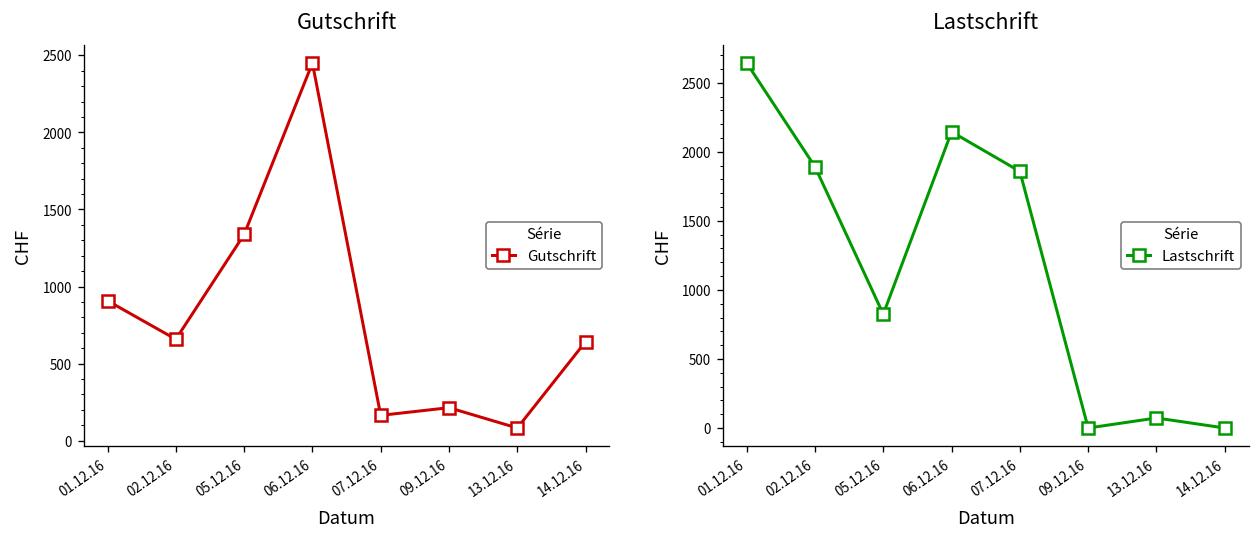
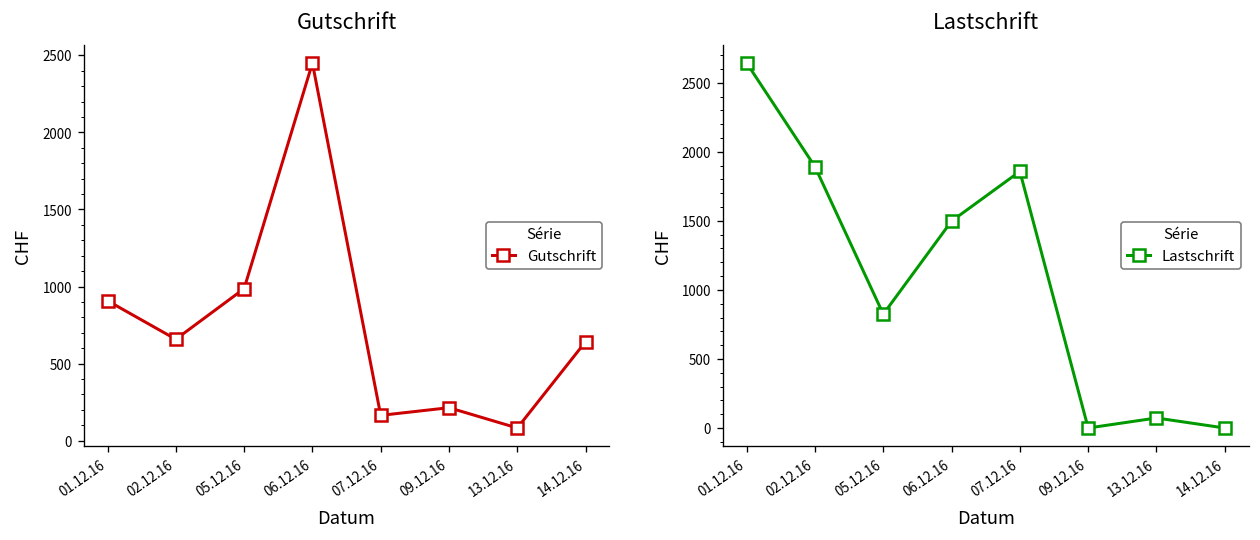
  {
    "Gutschrift": {
      "01.12.16": 910,
      "02.12.16": 660,
-     "05.12.16": 1340,
+     "05.12.16": 990,
      "06.12.16": 2450,
      "07.12.16": 160,
      "09.12.16": 210,
      "13.12.16": 80,
      "14.12.16": 640
    },
    "Lastschrift": {
      "01.12.16": 2640,
      "02.12.16": 1890,
      "05.12.16": 820,
-     "06.12.16": 2140,
+     "06.12.16": 1500,
      "07.12.16": 1860,
      "09.12.16": 0,
      "13.12.16": 70,
      "14.12.16": 0
    }
  }
